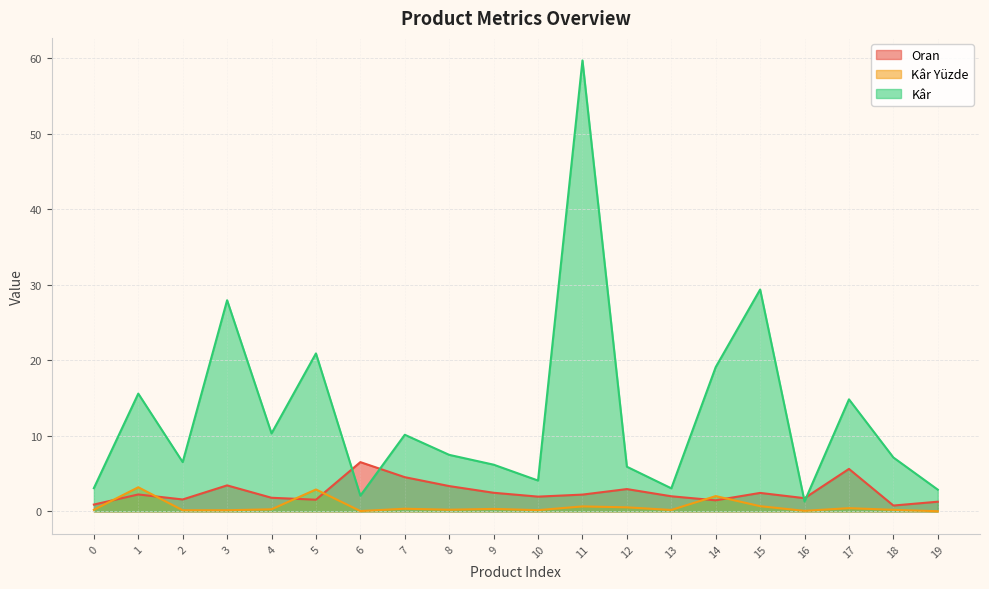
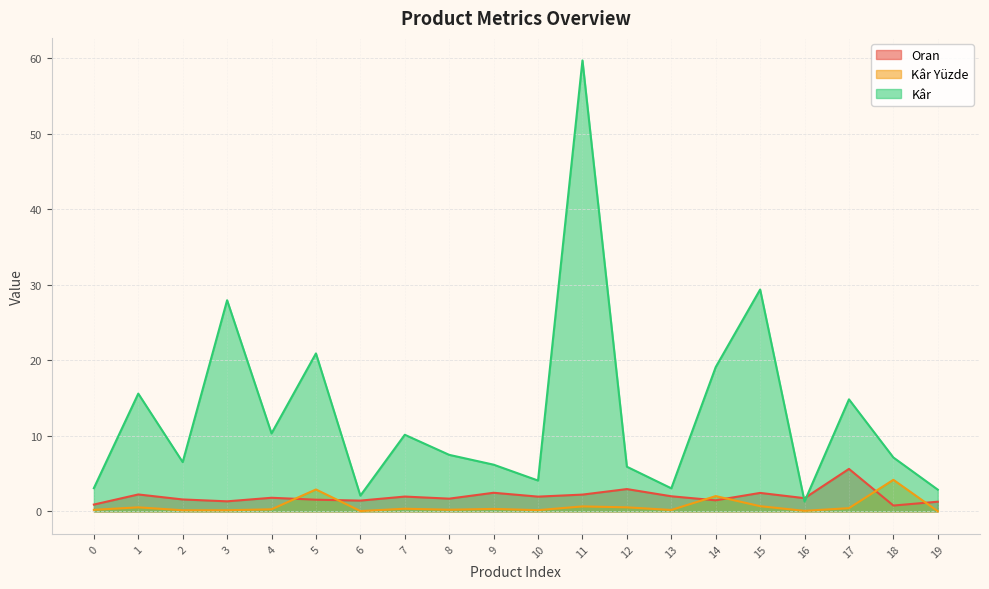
  {
    "Oran": {
      "0": 1,
      "1": 2,
      "2": 2,
-     "3": 3,
+     "3": 1,
      "4": 2,
      "5": 2,
-     "6": 7,
-     "7": 5,
-     "8": 3,
+     "6": 1,
+     "7": 2,
+     "8": 2,
      "9": 2,
      "10": 2,
      "11": 2,
      "12": 3,
      "13": 2,
      "14": 1,
      "15": 2,
      "16": 2,
      "17": 6,
      "18": 1,
      "19": 1
    },
    "Kâr Yüzde": {
      "0": 0,
-     "1": 3,
+     "1": 1,
      "2": 0,
      "3": 0,
      "4": 0,
      "5": 3,
      "6": 0,
      "7": 0,
      "8": 0,
      "9": 0,
      "10": 0,
      "11": 1,
      "12": 1,
      "13": 0,
      "14": 2,
      "15": 1,
      "16": 0,
      "17": 0,
-     "18": 0,
+     "18": 4,
      "19": 0
    },
    "Kâr": {
      "0": 3,
      "1": 16,
      "2": 7,
      "3": 28,
      "4": 10,
      "5": 21,
      "6": 2,
      "7": 10,
      "8": 7,
      "9": 6,
      "10": 4,
      "11": 60,
      "12": 6,
      "13": 3,
      "14": 19,
      "15": 29,
      "16": 1,
      "17": 15,
      "18": 7,
      "19": 3
    }
  }
